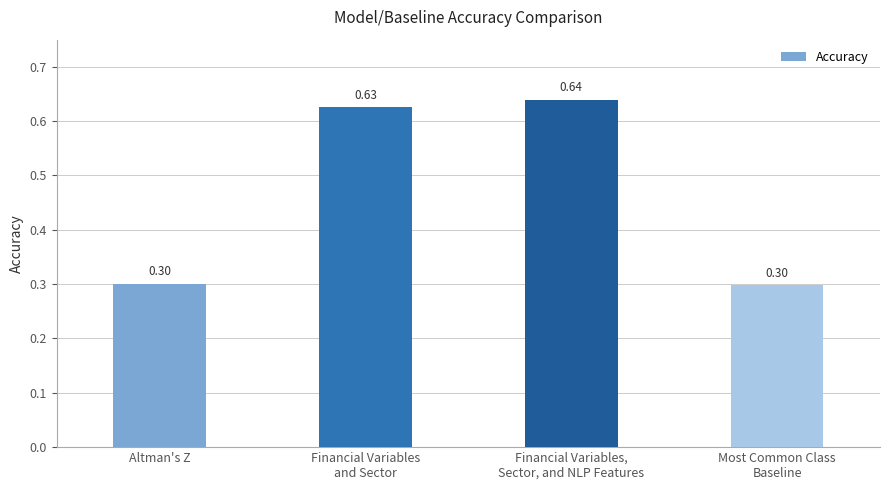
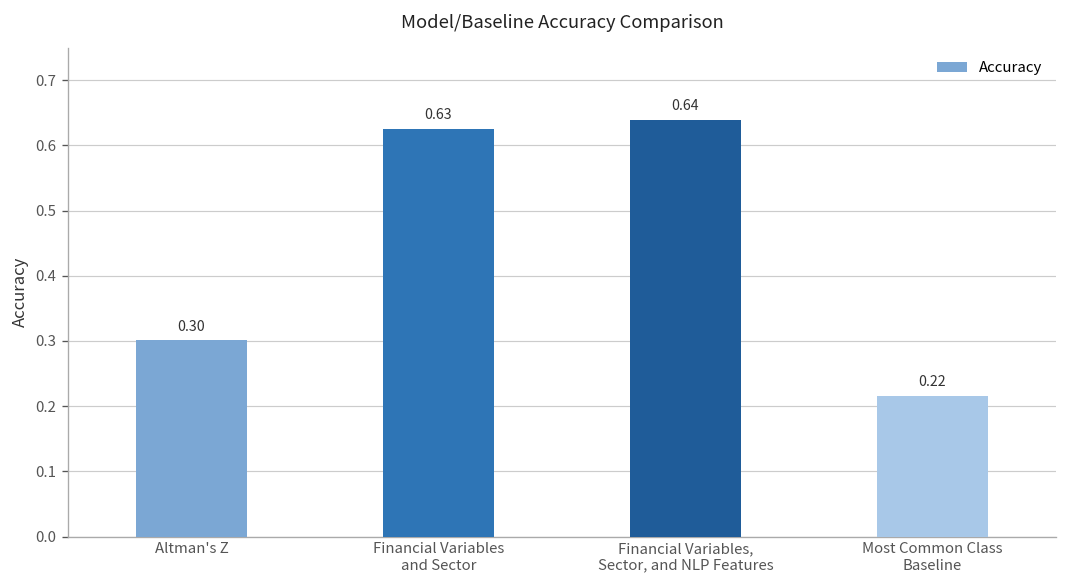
  {
    "Altman's Z": 0.30,
    "Financial Variables and Sector": 0.63,
    "Financial Variables, Sector, and NLP Features": 0.64,
-   "Most Common Class Baseline": 0.30
+   "Most Common Class Baseline": 0.22
  }
